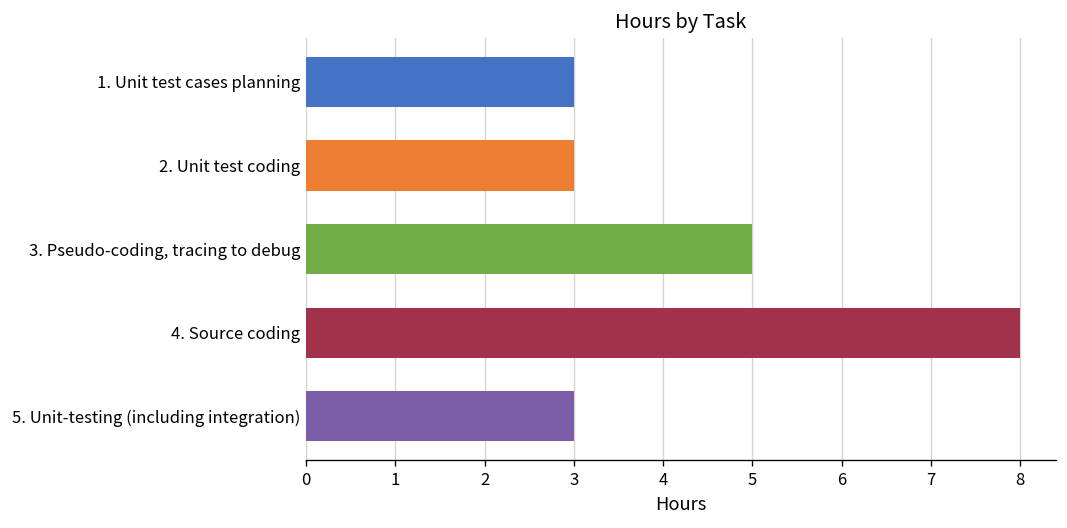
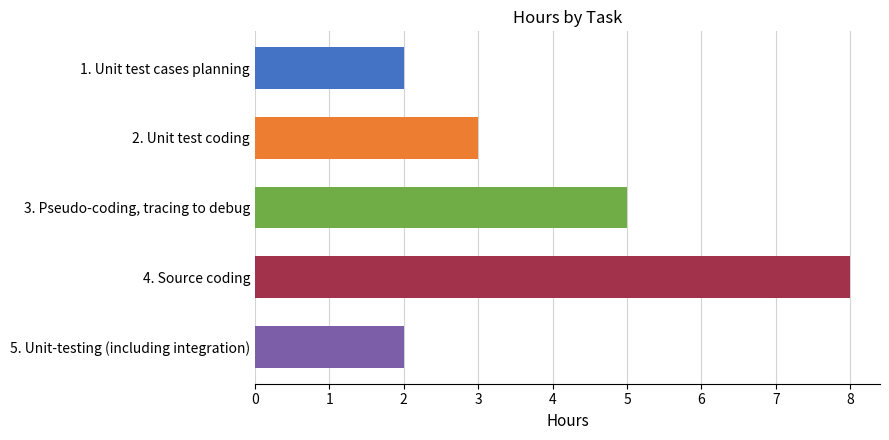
  {
-   "1. Unit test cases planning": 3,
+   "1. Unit test cases planning": 2,
    "2. Unit test coding": 3,
    "3. Pseudo-coding, tracing to debug": 5,
    "4. Source coding": 8,
-   "5. Unit-testing (including integration)": 3
+   "5. Unit-testing (including integration)": 2
  }
